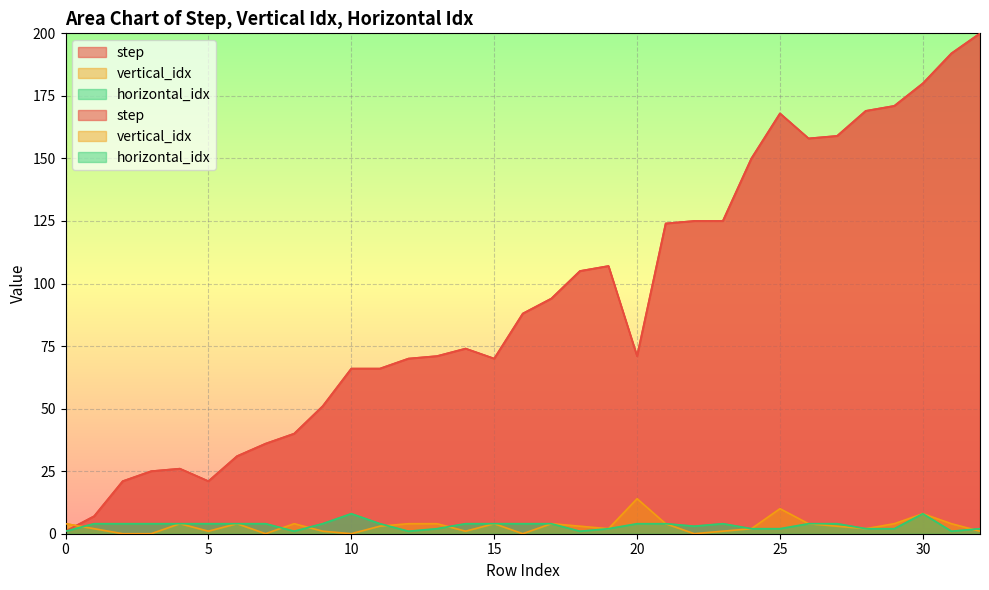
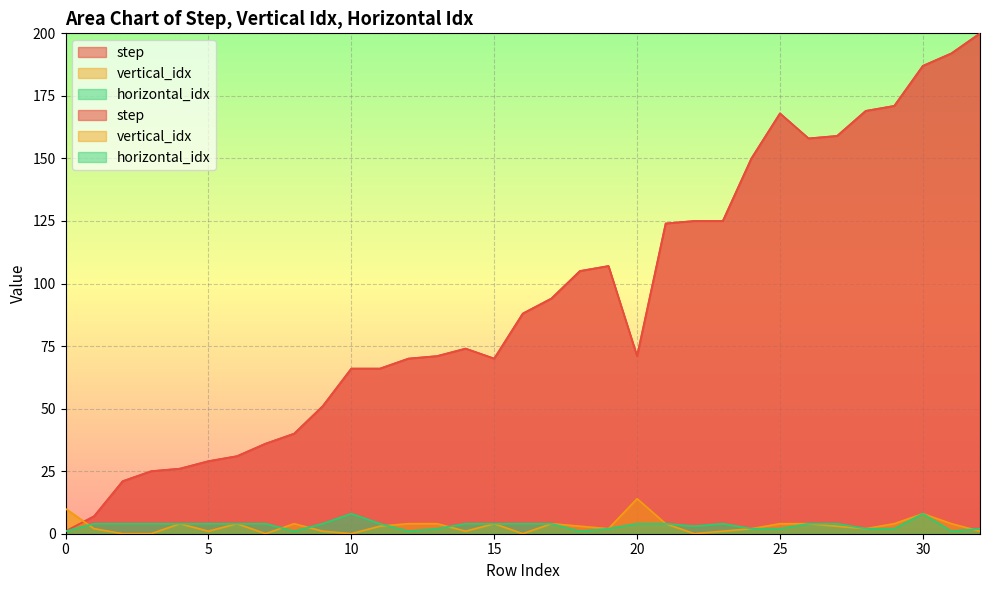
  {
    "step": {
-     "5": 21,
+     "5": 29,
      "10": 66,
      "15": 70,
      "20": 71,
      "25": 168,
-     "30": 180
+     "30": 187
    },
    "vertical_idx": {
-     "0": 4,
+     "0": 10,
      "5": 1,
      "10": 0,
      "20": 14,
-     "25": 10
+     "25": 4
    },
    "horizontal_idx": {
      "5": 4,
      "10": 8,
      "20": 4,
      "25": 2
    }
  }
